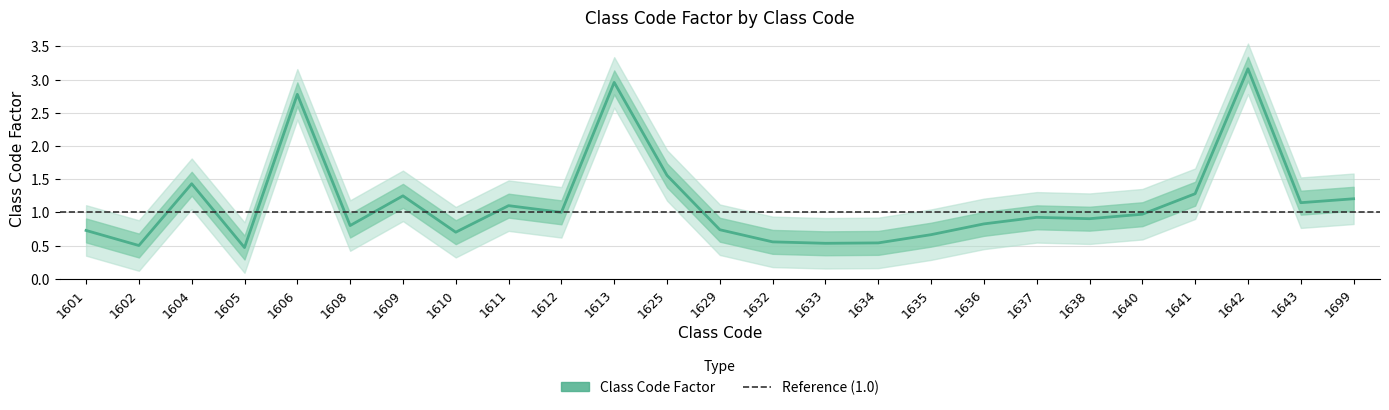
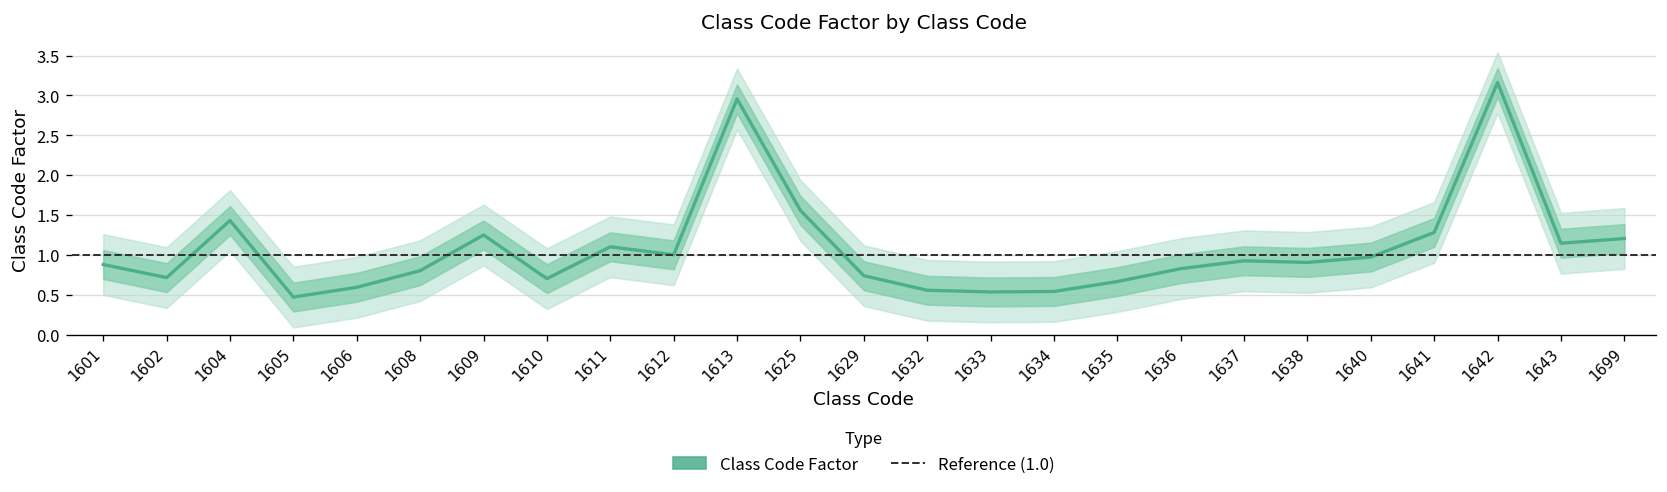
  {
    "Class Code Factor": {
-     "1601": 0.7,
-     "1602": 0.5,
+     "1601": 0.9,
+     "1602": 0.7,
      "1604": 1.4,
      "1605": 0.5,
-     "1606": 2.8,
+     "1606": 0.6,
      "1608": 0.8,
      "1609": 1.2,
      "1610": 0.7,
      "1611": 1.1,
      "1612": 1.0,
      "1613": 3.0,
      "1625": 1.6,
      "1629": 0.7,
      "1632": 0.6,
      "1633": 0.5,
      "1634": 0.5,
      "1635": 0.7,
      "1636": 0.8,
      "1637": 0.9,
      "1638": 0.9,
      "1640": 1.0,
      "1641": 1.3,
      "1642": 3.2,
      "1643": 1.1,
      "1699": 1.2
    }
  }
